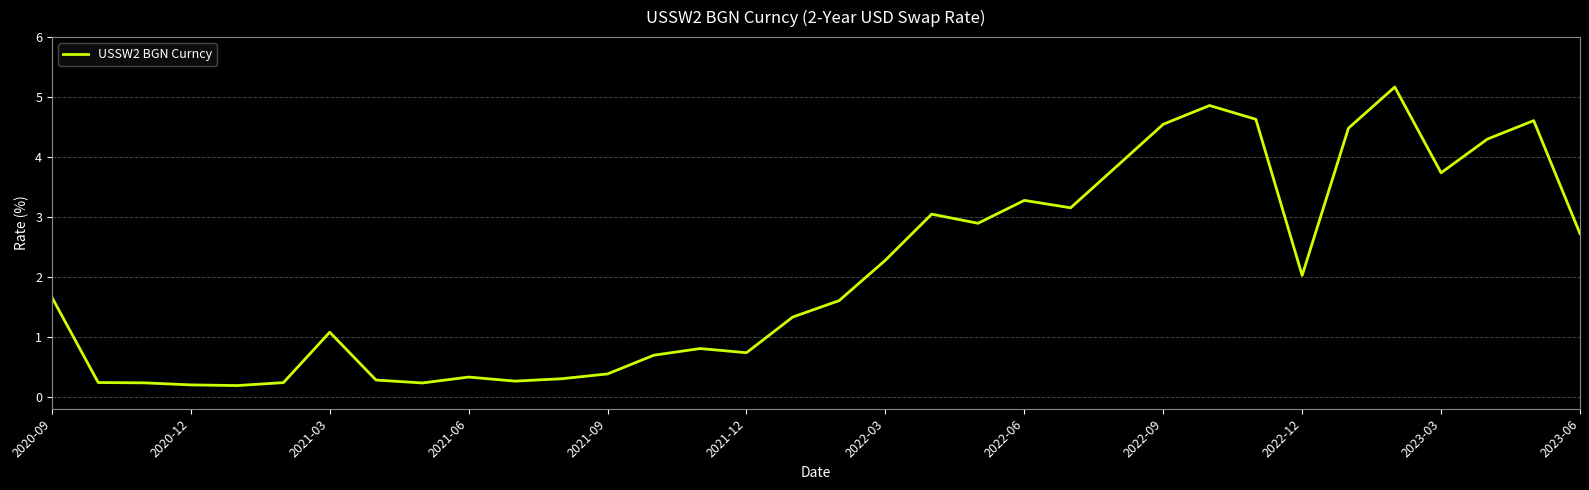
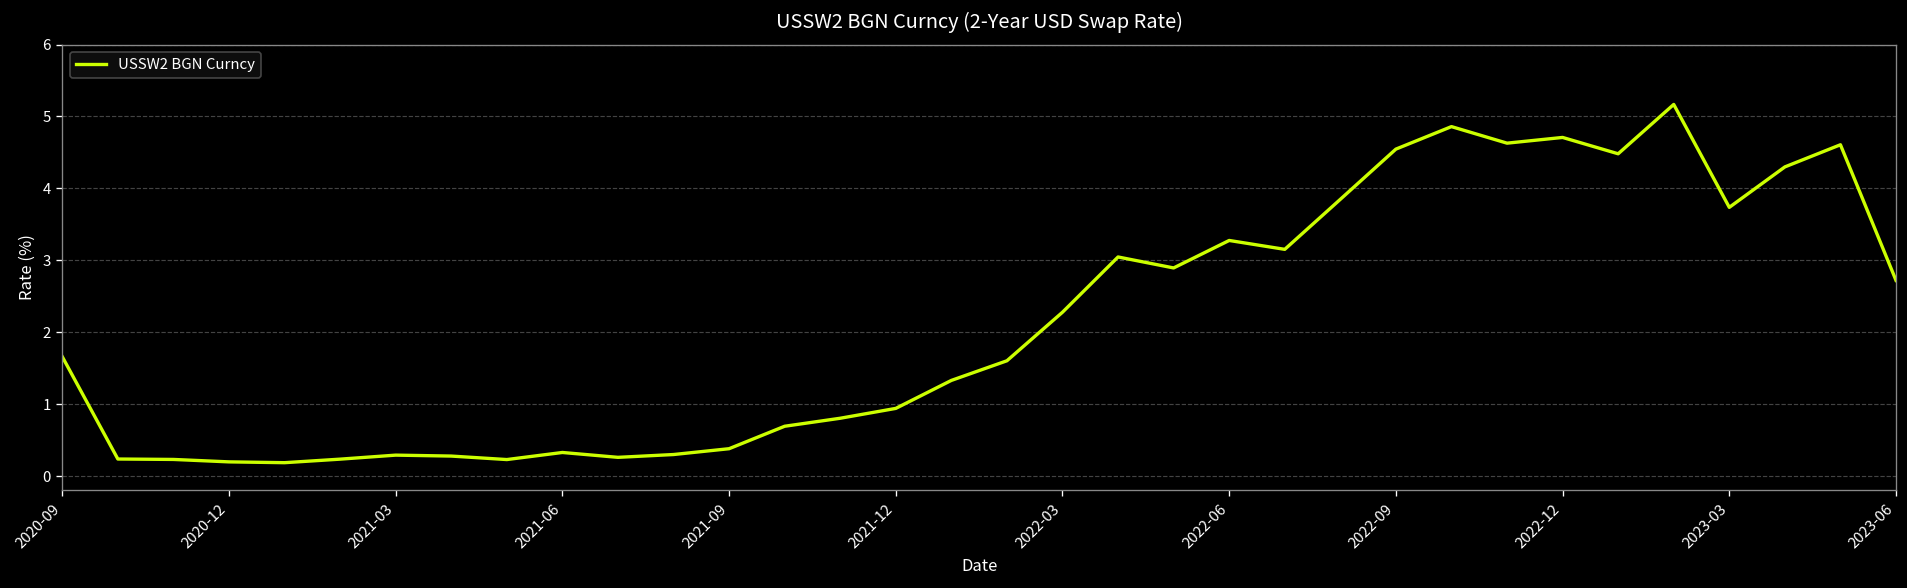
  {
    "2020-09": 1.7,
    "2020-12": 0.2,
-   "2021-03": 1.1,
+   "2021-03": 0.3,
    "2021-06": 0.3,
    "2021-09": 0.4,
-   "2021-12": 0.7,
+   "2021-12": 0.9,
    "2022-03": 2.3,
    "2022-06": 3.3,
    "2022-09": 4.5,
-   "2022-12": 2.0,
+   "2022-12": 4.7,
    "2023-03": 3.7,
    "2023-06": 2.7
  }
